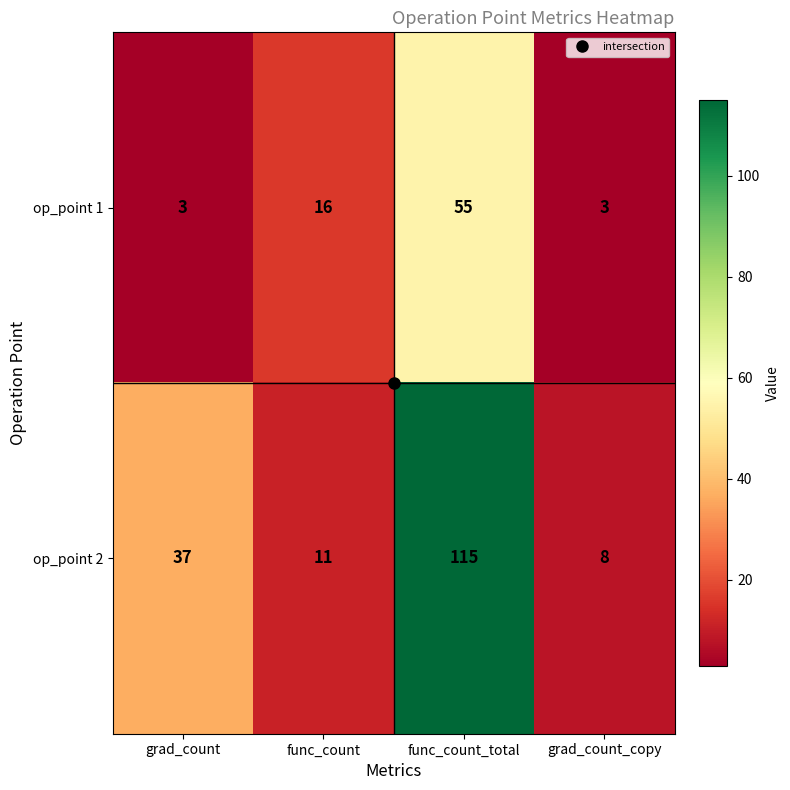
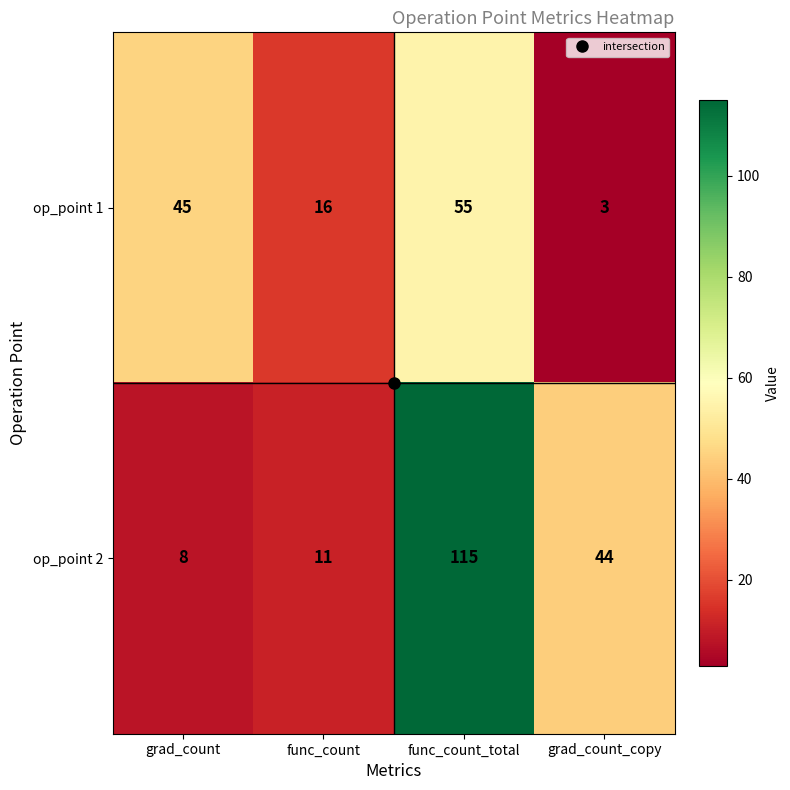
  {
    "op_point 1": {
-     "grad_count": 3,
+     "grad_count": 45,
      "func_count": 16,
      "func_count_total": 55,
      "grad_count_copy": 3
    },
    "op_point 2": {
-     "grad_count": 37,
+     "grad_count": 8,
      "func_count": 11,
      "func_count_total": 115,
-     "grad_count_copy": 8
+     "grad_count_copy": 44
    }
  }
